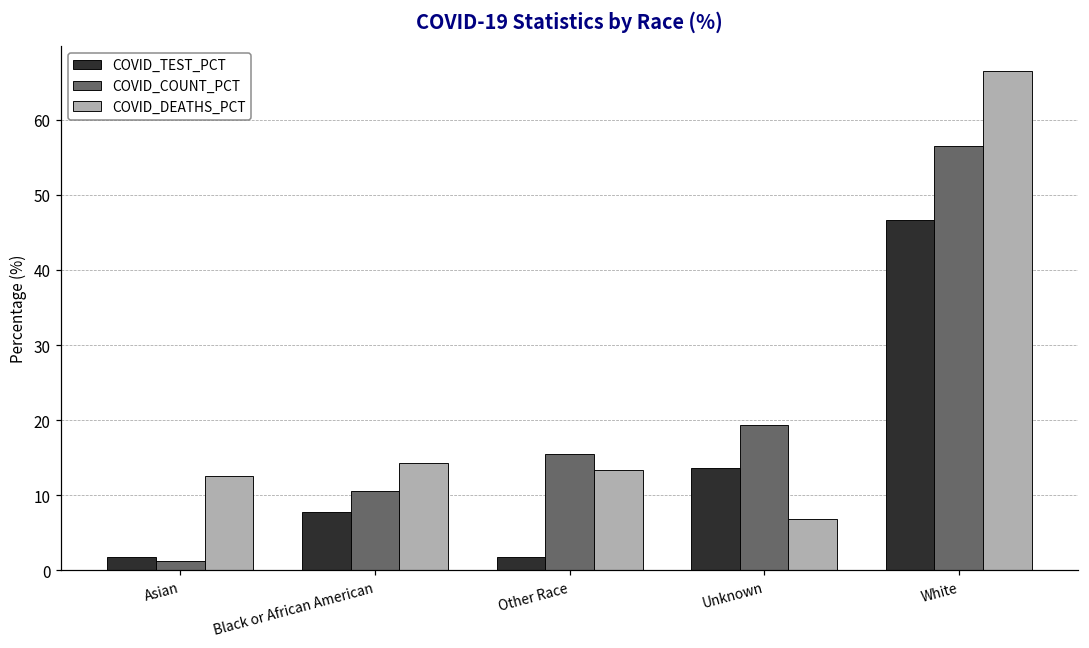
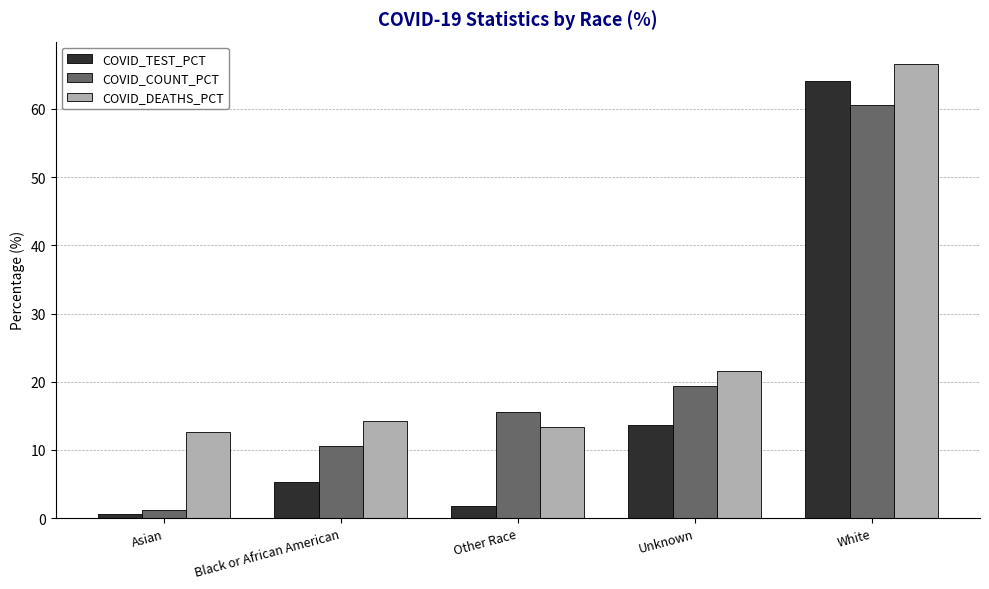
  {
    "COVID_TEST_PCT": {
-     "Asian": 2,
-     "Black or African American": 8,
+     "Asian": 1,
+     "Black or African American": 5,
      "Other Race": 2,
      "Unknown": 14,
-     "White": 47
+     "White": 64
    },
    "COVID_COUNT_PCT": {
      "Asian": 1,
      "Black or African American": 11,
      "Other Race": 15,
      "Unknown": 19,
-     "White": 57
+     "White": 61
    },
    "COVID_DEATHS_PCT": {
      "Asian": 13,
      "Black or African American": 14,
      "Other Race": 13,
-     "Unknown": 7,
+     "Unknown": 22,
      "White": 67
    }
  }
